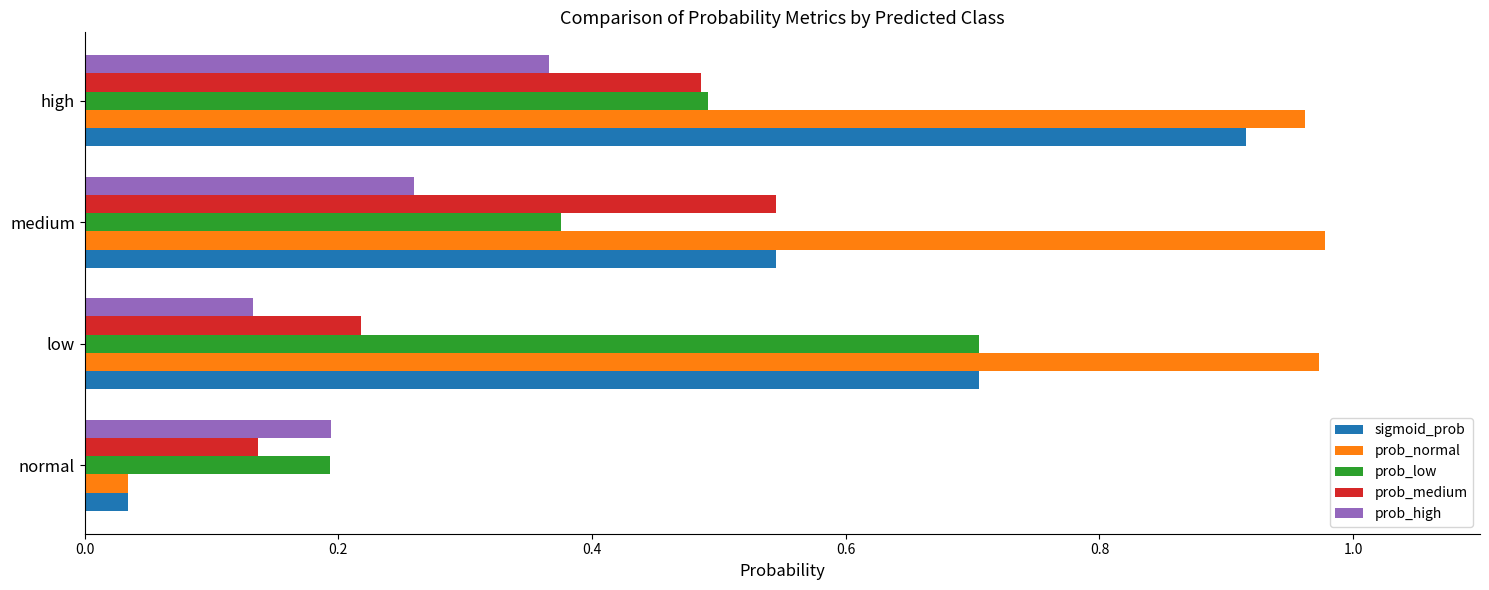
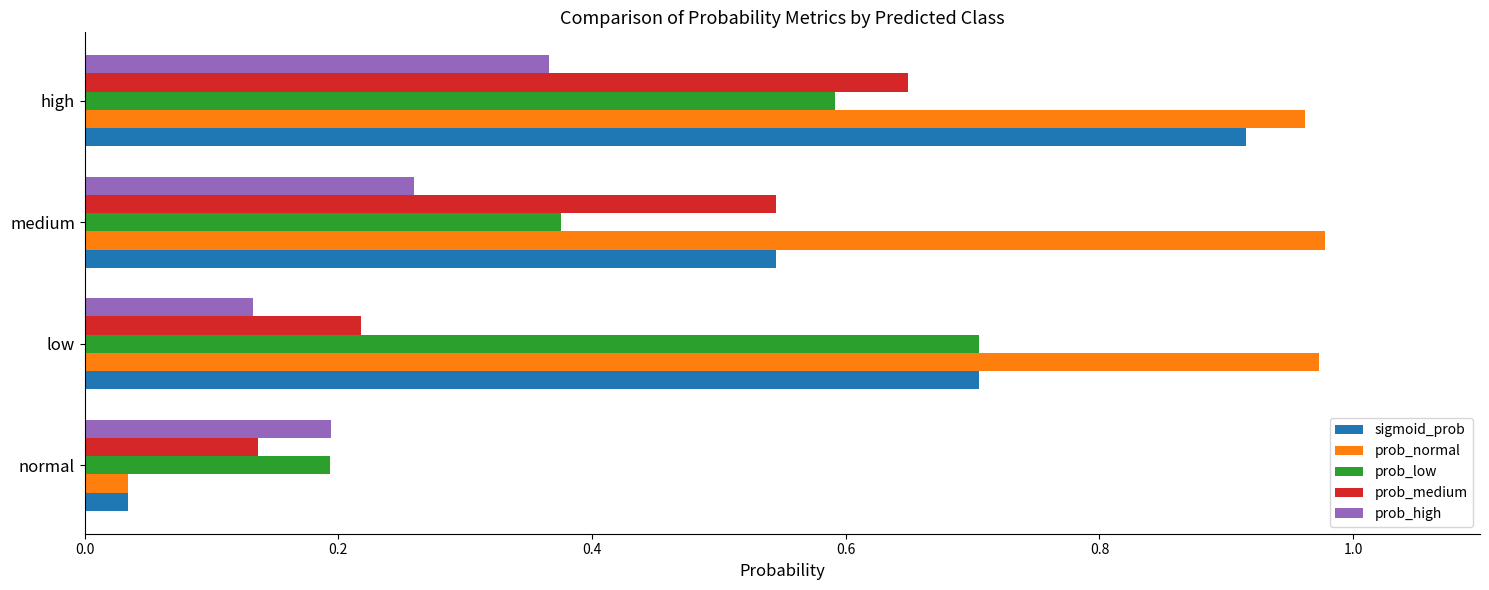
  {
    "sigmoid_prob": {
      "high": 0.915,
      "medium": 0.545,
      "low": 0.705,
      "normal": 0.034
    },
    "prob_normal": {
      "high": 0.962,
      "medium": 0.978,
      "low": 0.973,
      "normal": 0.034
    },
    "prob_low": {
-     "high": 0.491,
+     "high": 0.591,
      "medium": 0.376,
      "low": 0.705,
      "normal": 0.193
    },
    "prob_medium": {
-     "high": 0.486,
+     "high": 0.649,
      "medium": 0.545,
      "low": 0.218,
      "normal": 0.136
    },
    "prob_high": {
      "high": 0.366,
      "medium": 0.259,
      "low": 0.133,
      "normal": 0.194
    }
  }
